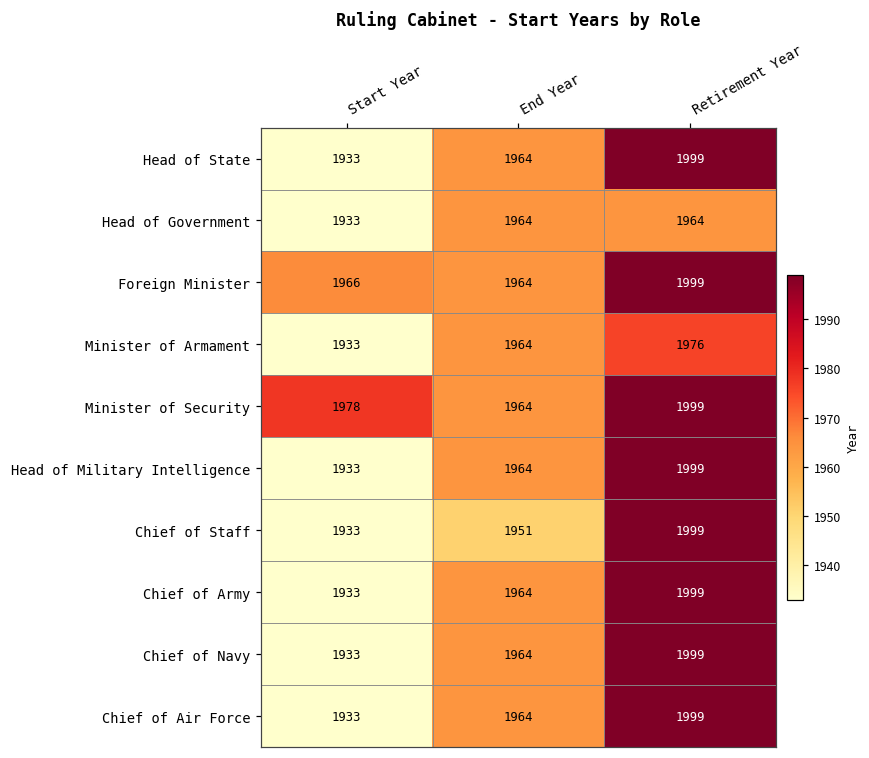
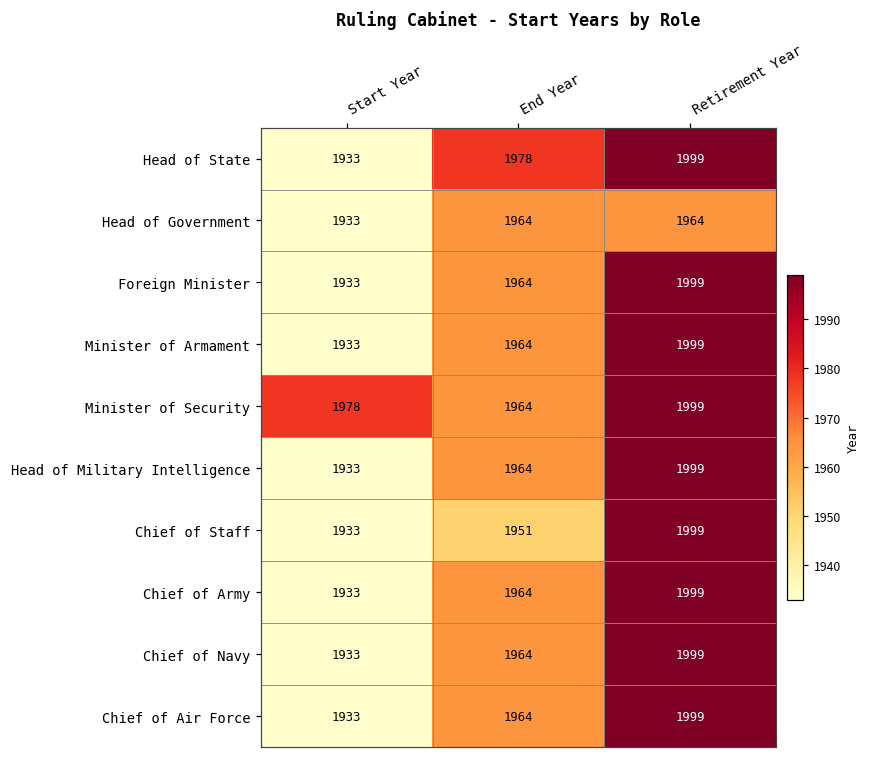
  {
    "Head of State": {
      "Start Year": 1933,
-     "End Year": 1964,
+     "End Year": 1978,
      "Retirement Year": 1999
    },
    "Head of Government": {
      "Start Year": 1933,
      "End Year": 1964,
      "Retirement Year": 1964
    },
    "Foreign Minister": {
-     "Start Year": 1966,
+     "Start Year": 1933,
      "End Year": 1964,
      "Retirement Year": 1999
    },
    "Minister of Armament": {
      "Start Year": 1933,
      "End Year": 1964,
-     "Retirement Year": 1976
+     "Retirement Year": 1999
    },
    "Minister of Security": {
      "Start Year": 1978,
      "End Year": 1964,
      "Retirement Year": 1999
    },
    "Head of Military Intelligence": {
      "Start Year": 1933,
      "End Year": 1964,
      "Retirement Year": 1999
    },
    "Chief of Staff": {
      "Start Year": 1933,
      "End Year": 1951,
      "Retirement Year": 1999
    },
    "Chief of Army": {
      "Start Year": 1933,
      "End Year": 1964,
      "Retirement Year": 1999
    },
    "Chief of Navy": {
      "Start Year": 1933,
      "End Year": 1964,
      "Retirement Year": 1999
    },
    "Chief of Air Force": {
      "Start Year": 1933,
      "End Year": 1964,
      "Retirement Year": 1999
    }
  }
